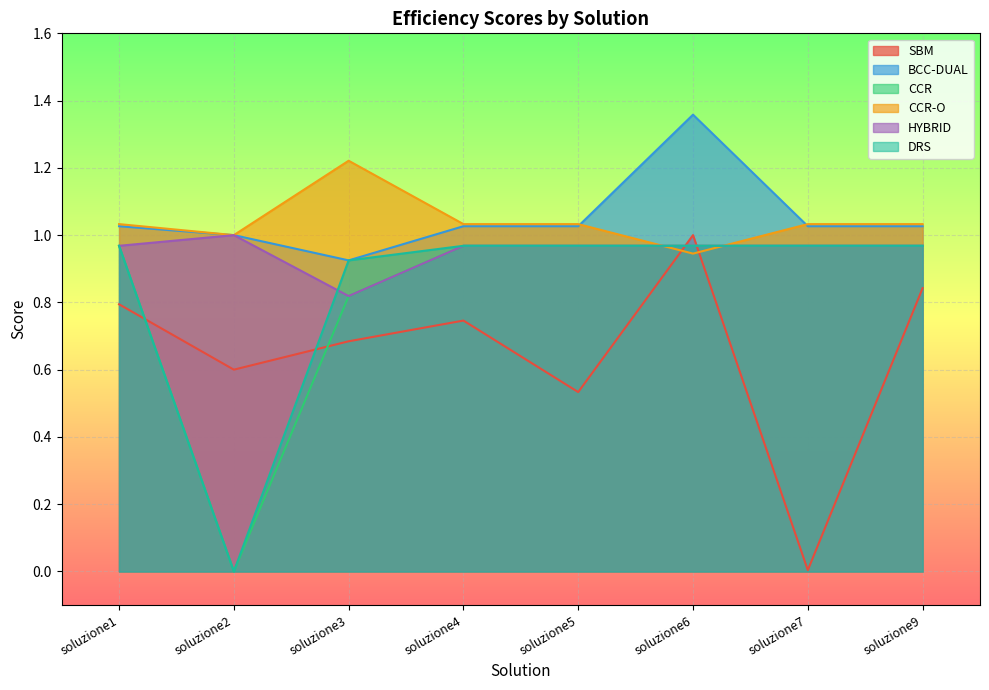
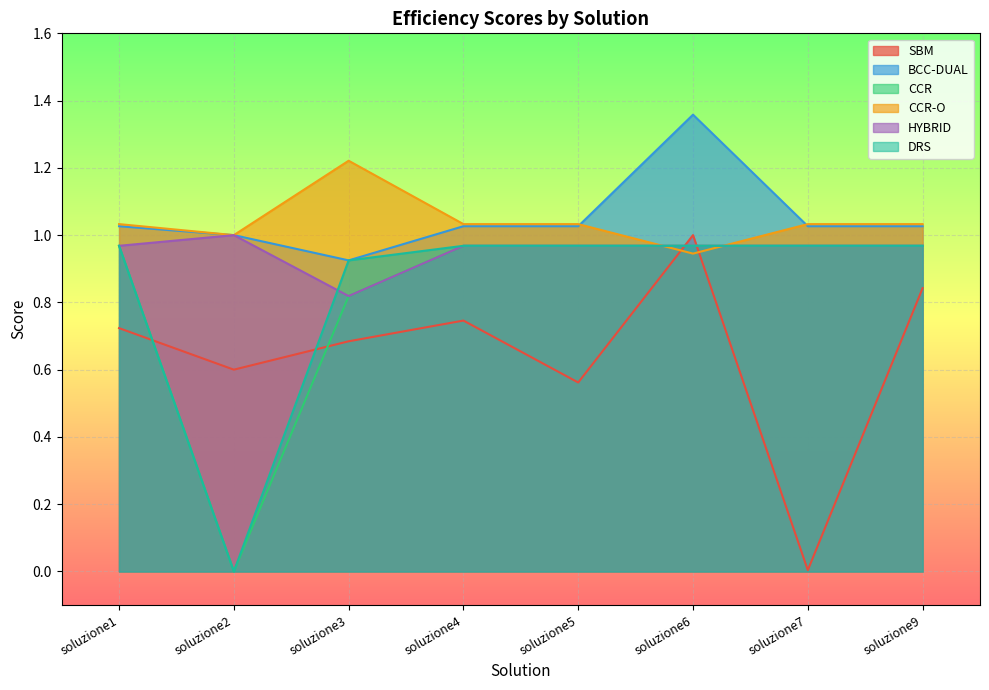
  {
    "SBM": {
-     "soluzione1": 0.79,
+     "soluzione1": 0.72,
      "soluzione2": 0.60,
      "soluzione3": 0.68,
      "soluzione4": 0.75,
-     "soluzione5": 0.53,
+     "soluzione5": 0.56,
      "soluzione6": 1.00,
      "soluzione7": 0.00,
      "soluzione9": 0.84
    },
    "BCC-DUAL": {
      "soluzione6": 1.36
    },
    "CCR-O": {
      "soluzione3": 1.22,
      "soluzione6": 0.95
    }
  }
